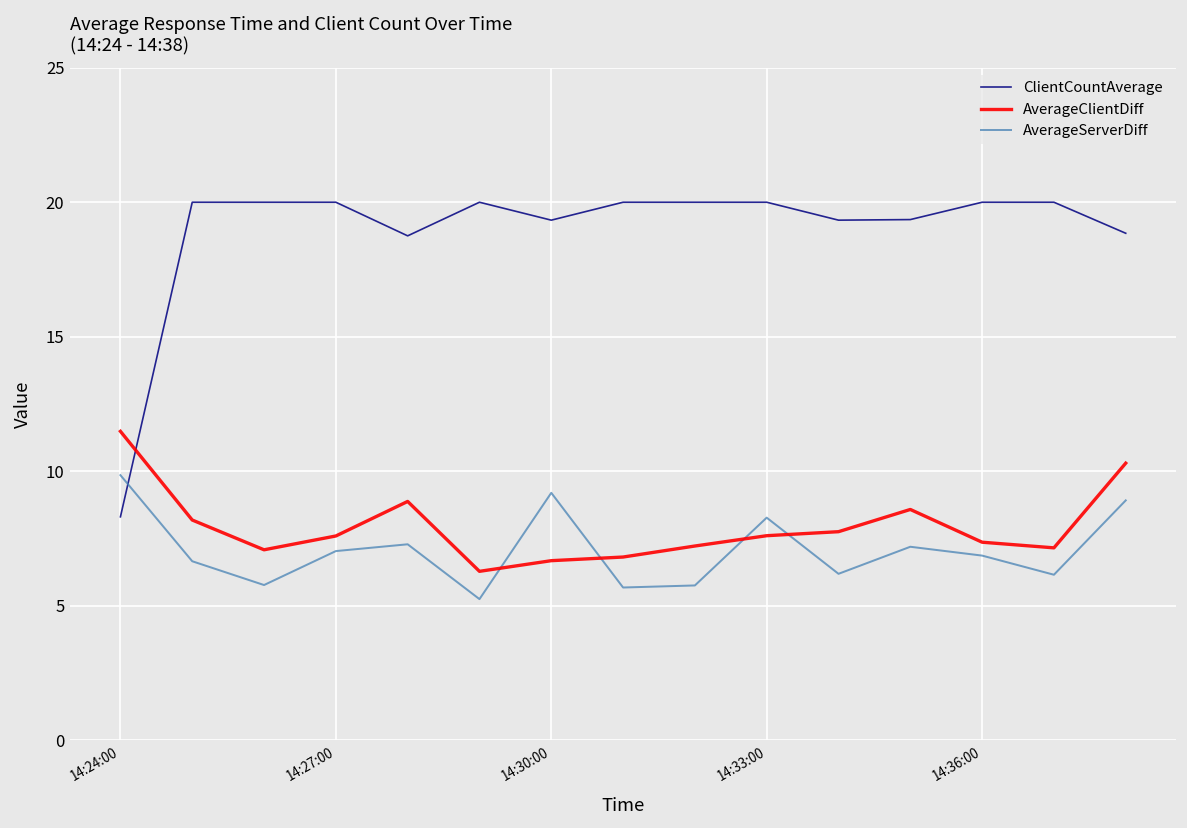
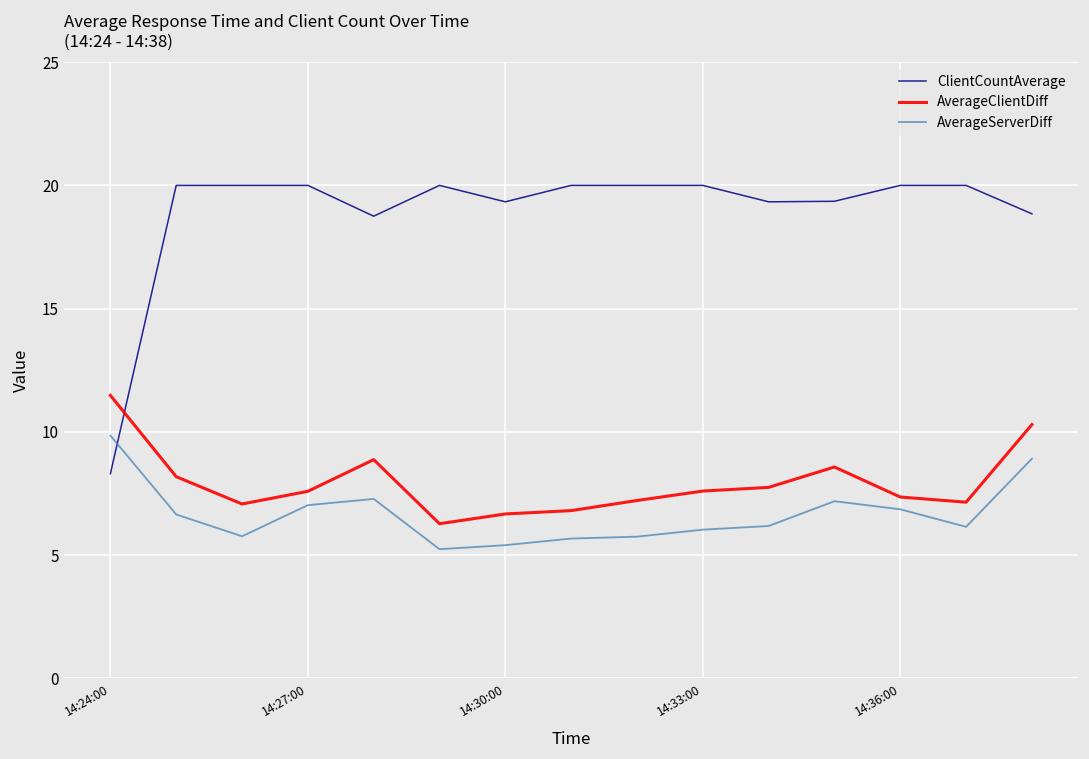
  {
    "ClientCountAverage": {
      "14:24:00": 8.3,
      "14:27:00": 20.0,
      "14:30:00": 19.3,
      "14:33:00": 20.0,
      "14:36:00": 20.0
    },
    "AverageClientDiff": {
      "14:24:00": 11.5,
      "14:27:00": 7.6,
      "14:30:00": 6.7,
      "14:33:00": 7.6,
      "14:36:00": 7.4
    },
    "AverageServerDiff": {
      "14:24:00": 9.9,
      "14:27:00": 7.0,
-     "14:30:00": 9.2,
-     "14:33:00": 8.3,
+     "14:30:00": 5.4,
+     "14:33:00": 6.0,
      "14:36:00": 6.9
    }
  }
